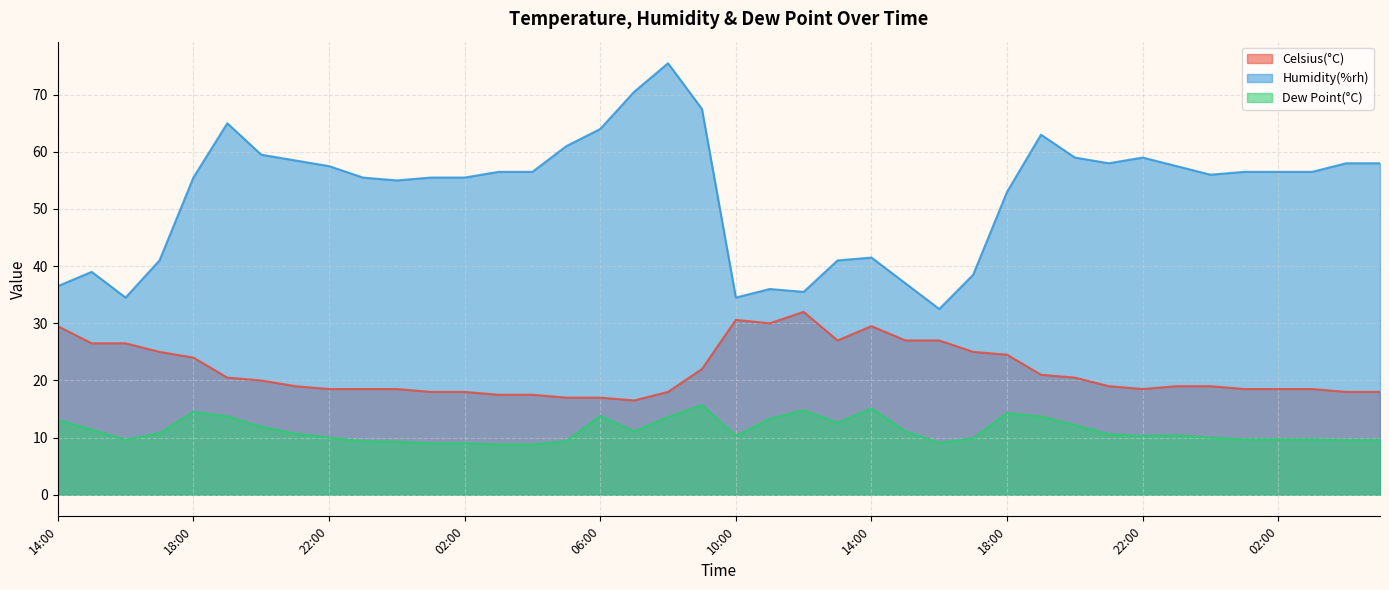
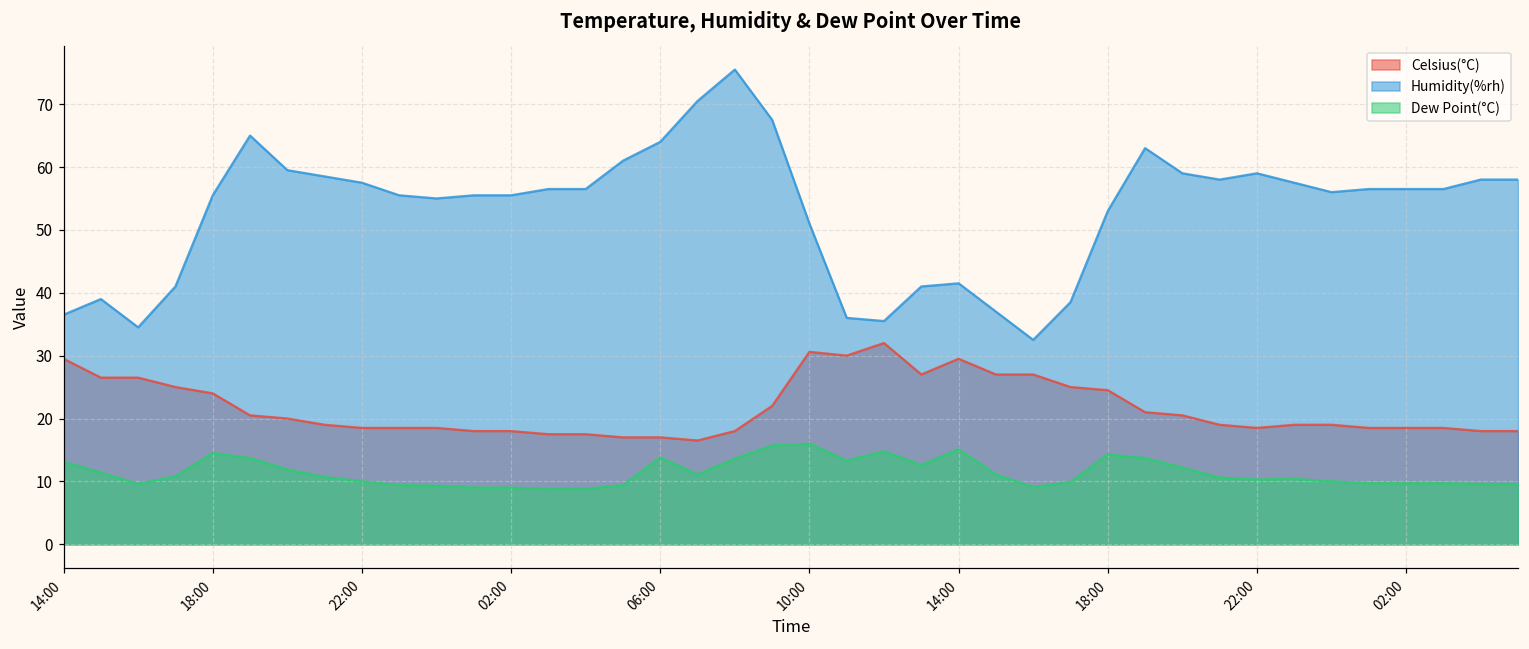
  {
    "Celsius(°C)": {
      "06:00": 17,
      "10:00": 31
    },
    "Humidity(%rh)": {
      "06:00": 64,
-     "10:00": 35
+     "10:00": 51
    },
    "Dew Point(°C)": {
      "06:00": 14,
-     "10:00": 10
+     "10:00": 16
    }
  }
